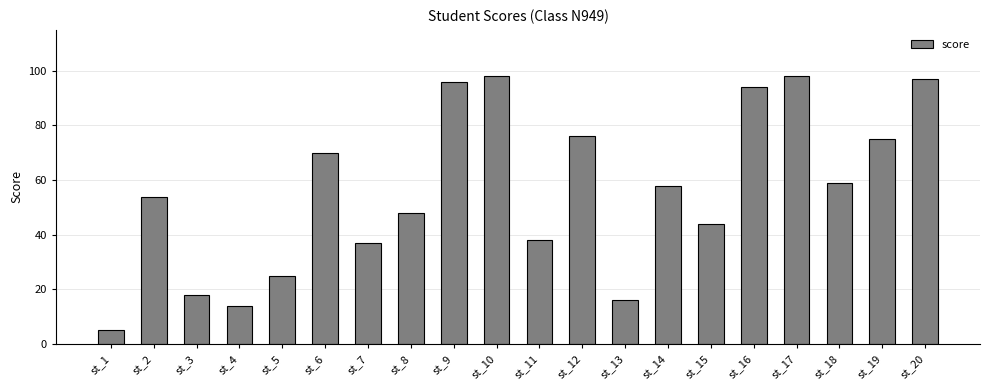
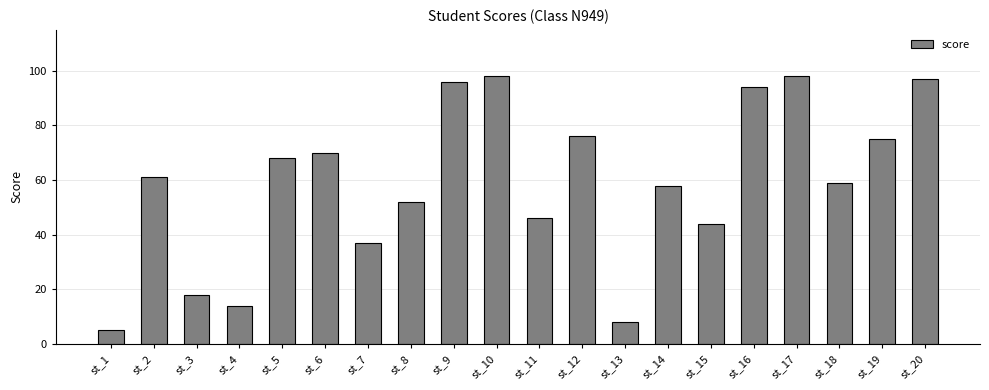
  {
    "st_1": 5,
-   "st_2": 54,
+   "st_2": 61,
    "st_3": 18,
    "st_4": 14,
-   "st_5": 25,
+   "st_5": 68,
    "st_6": 70,
    "st_7": 37,
-   "st_8": 48,
+   "st_8": 52,
    "st_9": 96,
    "st_10": 98,
-   "st_11": 38,
+   "st_11": 46,
    "st_12": 76,
-   "st_13": 16,
+   "st_13": 8,
    "st_14": 58,
    "st_15": 44,
    "st_16": 94,
    "st_17": 98,
    "st_18": 59,
    "st_19": 75,
    "st_20": 97
  }
